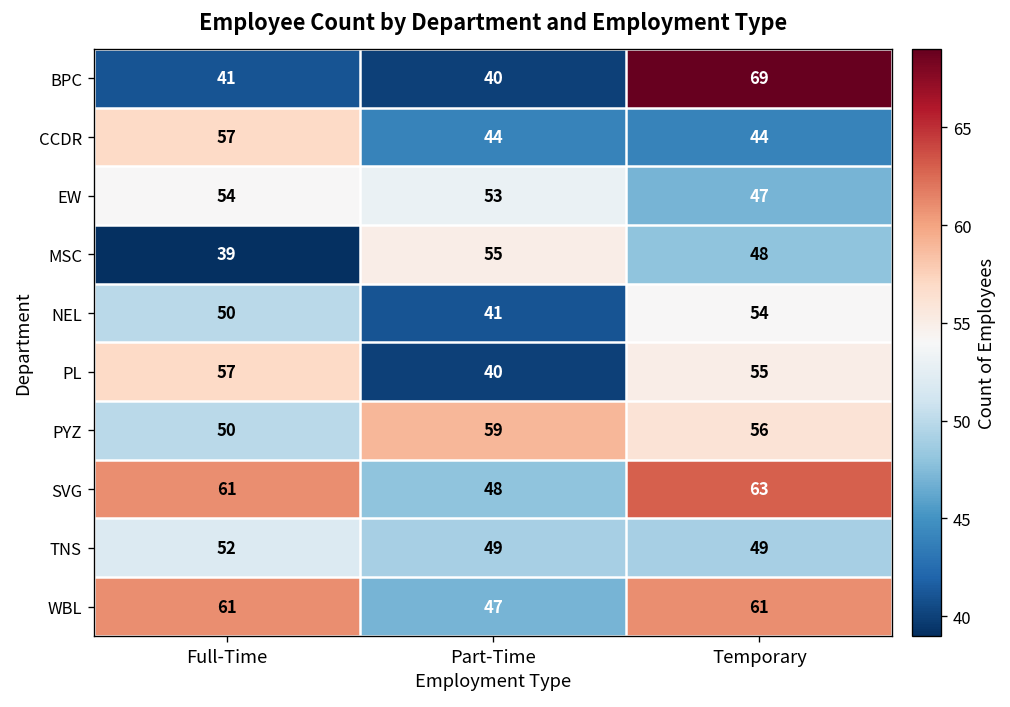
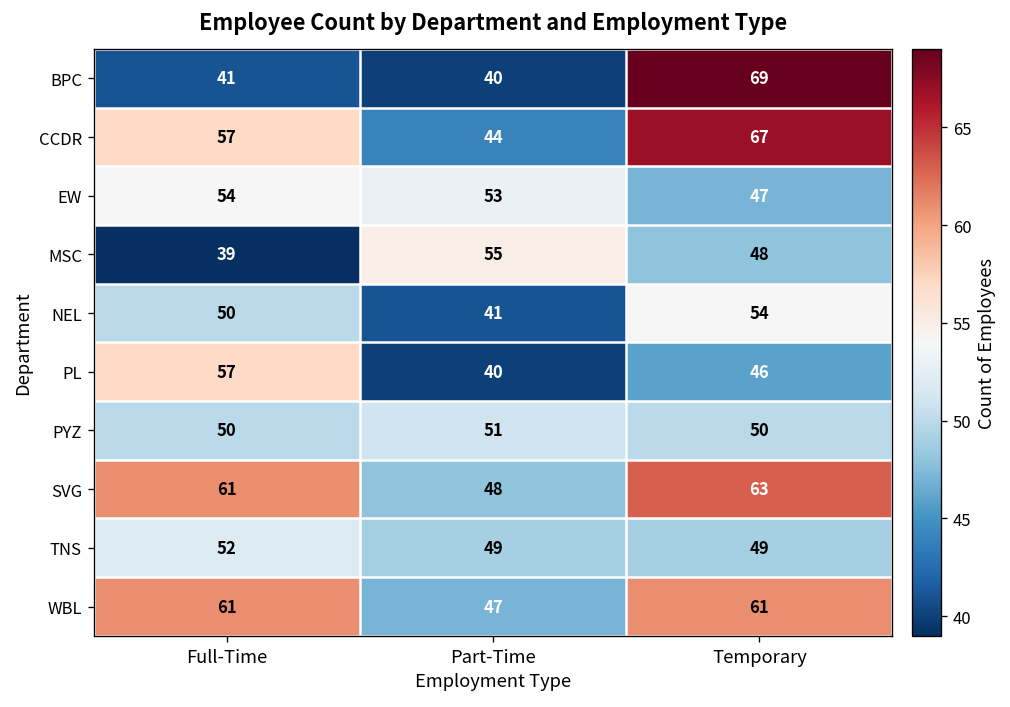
  {
    "BPC": {
      "Full-Time": 41,
      "Part-Time": 40,
      "Temporary": 69
    },
    "CCDR": {
      "Full-Time": 57,
      "Part-Time": 44,
-     "Temporary": 44
+     "Temporary": 67
    },
    "EW": {
      "Full-Time": 54,
      "Part-Time": 53,
      "Temporary": 47
    },
    "MSC": {
      "Full-Time": 39,
      "Part-Time": 55,
      "Temporary": 48
    },
    "NEL": {
      "Full-Time": 50,
      "Part-Time": 41,
      "Temporary": 54
    },
    "PL": {
      "Full-Time": 57,
      "Part-Time": 40,
-     "Temporary": 55
+     "Temporary": 46
    },
    "PYZ": {
      "Full-Time": 50,
-     "Part-Time": 59,
-     "Temporary": 56
+     "Part-Time": 51,
+     "Temporary": 50
    },
    "SVG": {
      "Full-Time": 61,
      "Part-Time": 48,
      "Temporary": 63
    },
    "TNS": {
      "Full-Time": 52,
      "Part-Time": 49,
      "Temporary": 49
    },
    "WBL": {
      "Full-Time": 61,
      "Part-Time": 47,
      "Temporary": 61
    }
  }
